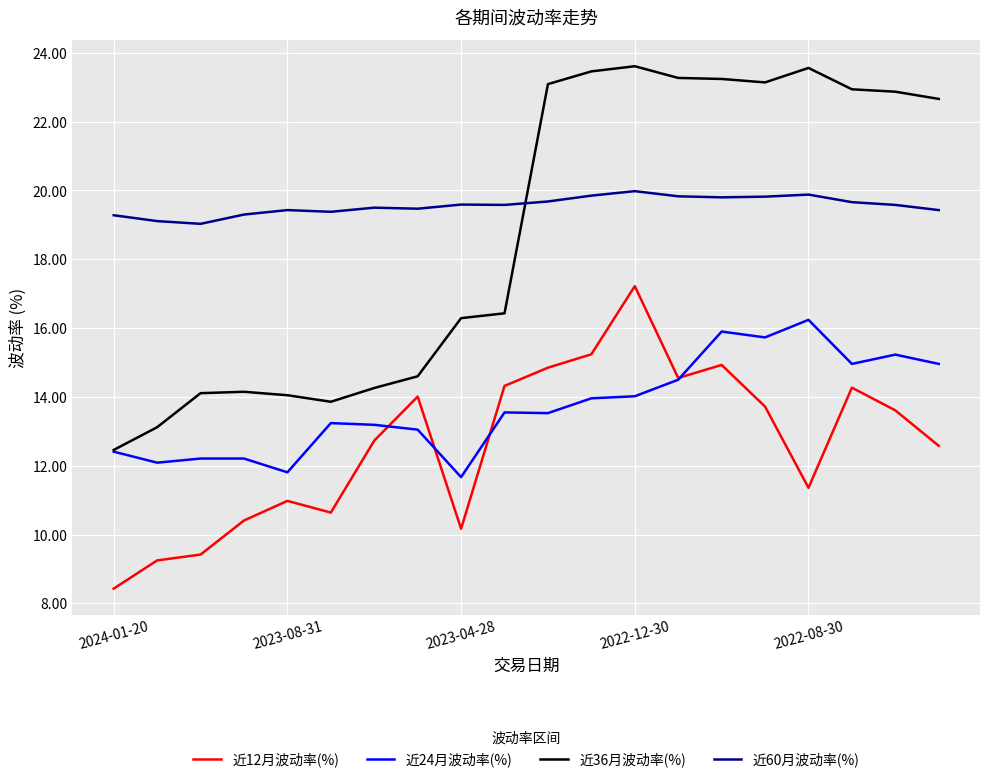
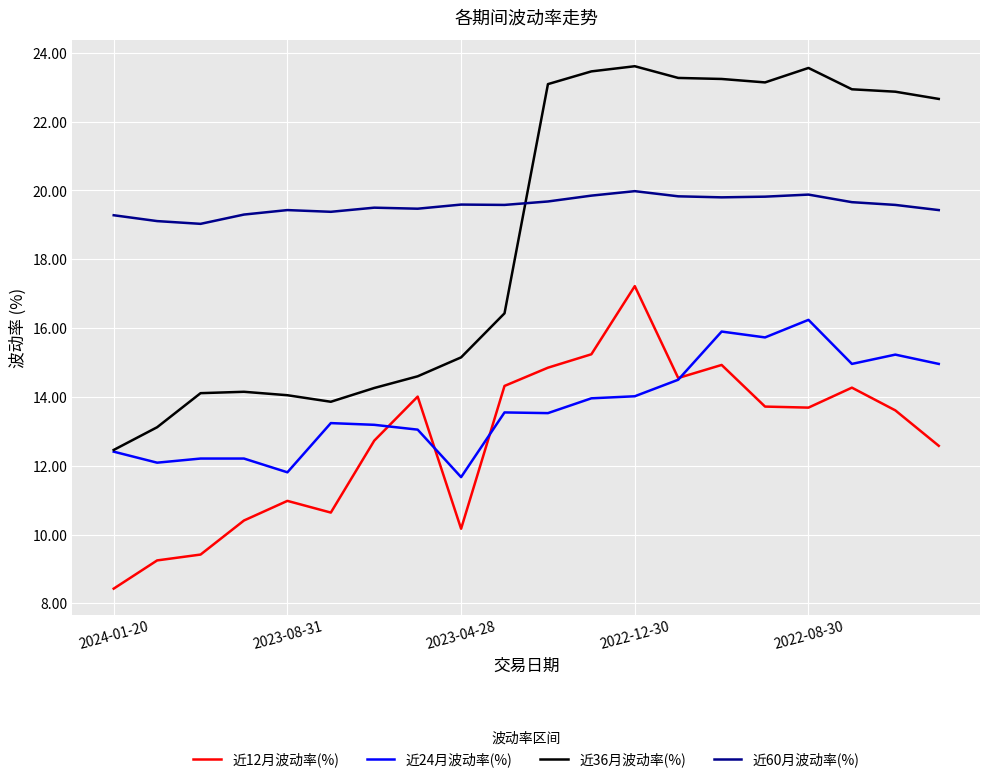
  {
    "近12月波动率(%)": {
      "2024-01-20": 8.4,
      "2023-08-31": 11.0,
      "2023-04-28": 10.2,
      "2022-12-30": 17.2,
-     "2022-08-30": 11.4
+     "2022-08-30": 13.7
    },
    "近24月波动率(%)": {
      "2023-08-31": 11.8,
      "2023-04-28": 11.7,
      "2022-12-30": 14.0,
      "2022-08-30": 16.2
    },
    "近36月波动率(%)": {
      "2023-08-31": 14.1,
-     "2023-04-28": 16.3,
+     "2023-04-28": 15.2,
      "2022-12-30": 23.6,
      "2022-08-30": 23.6
    },
    "近60月波动率(%)": {
      "2024-01-20": 19.3,
      "2023-08-31": 19.4,
      "2023-04-28": 19.6,
      "2022-12-30": 20.0,
      "2022-08-30": 19.9
    }
  }
